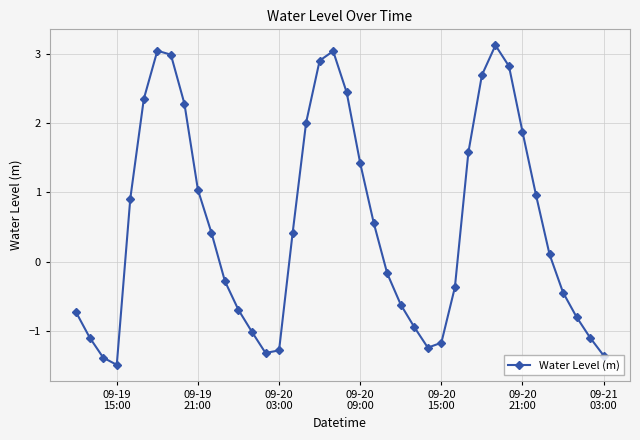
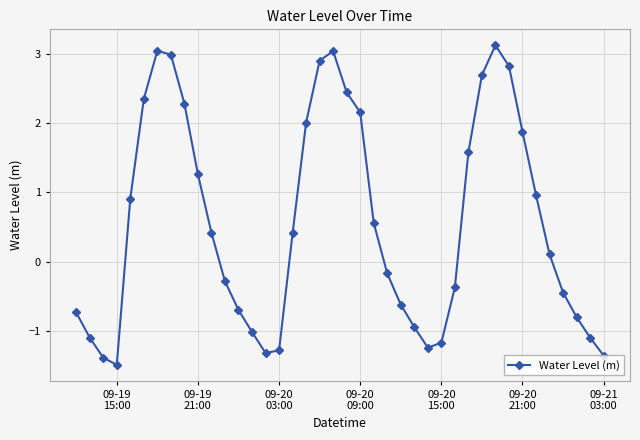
  {
    "09-19 15:00": -1.5,
-   "09-19 21:00": 1.0,
+   "09-19 21:00": 1.3,
    "09-20 03:00": -1.3,
-   "09-20 09:00": 1.4,
+   "09-20 09:00": 2.2,
    "09-20 15:00": -1.2,
    "09-20 21:00": 1.9
  }
